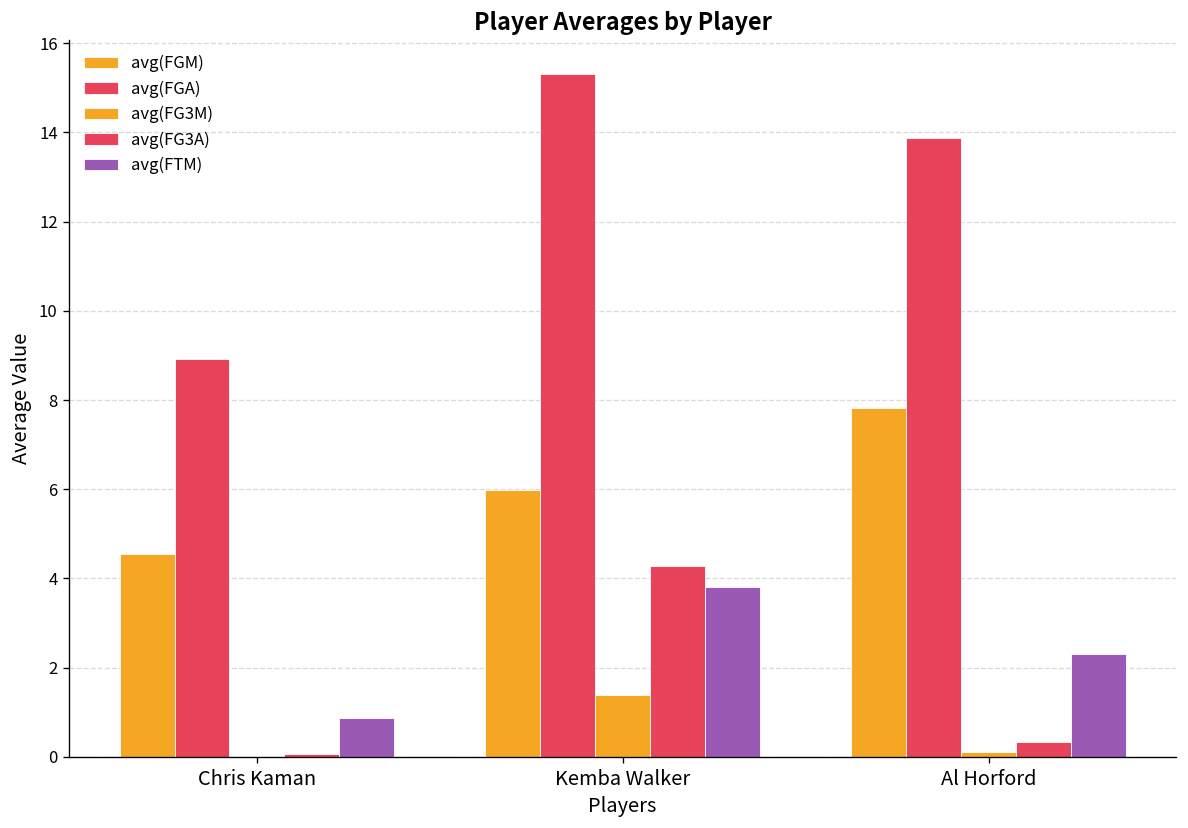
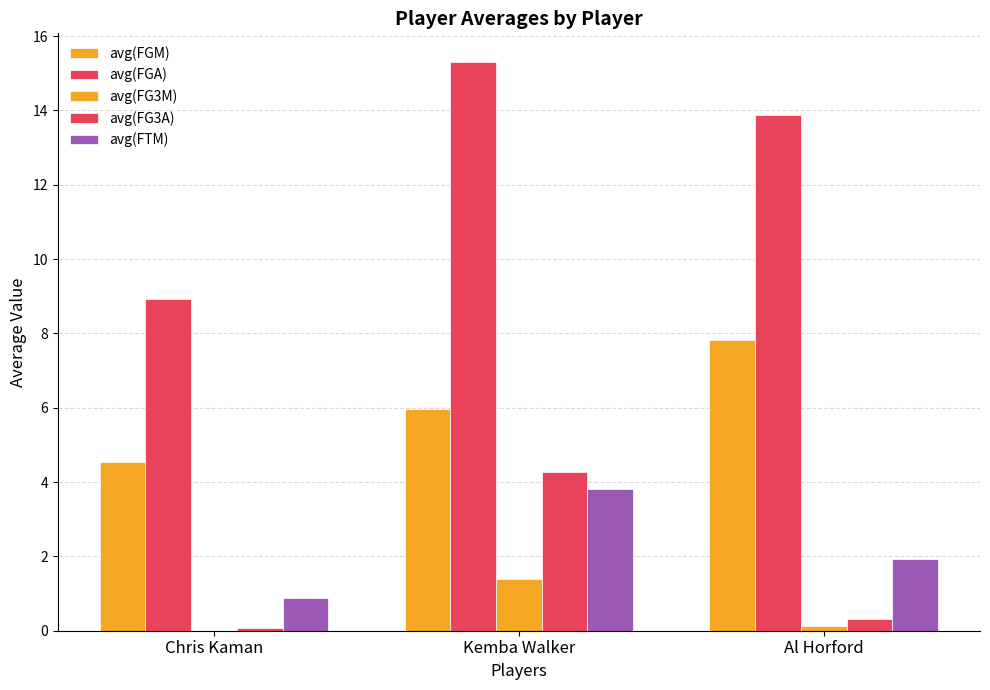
  {
    "avg(FTM)": {
      "Chris Kaman": 0.9,
      "Kemba Walker": 3.8,
-     "Al Horford": 2.3
+     "Al Horford": 1.9
    }
  }
